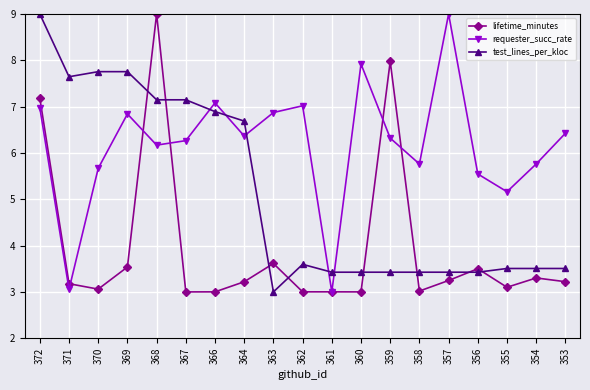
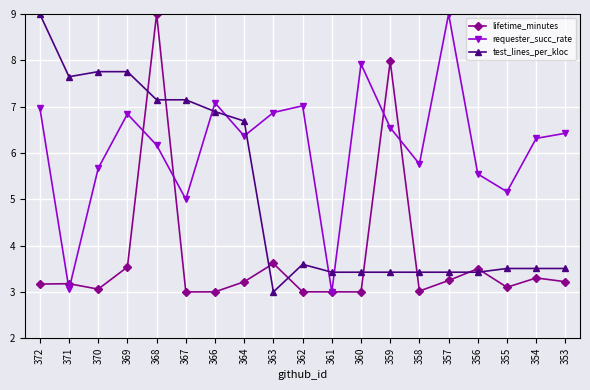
  {
    "lifetime_minutes": {
-     "372": 7.2,
+     "372": 3.2,
      "371": 3.2,
      "370": 3.1,
      "369": 3.5,
      "368": 9.0,
      "367": 3.0,
      "366": 3.0,
      "364": 3.2,
      "363": 3.6,
      "362": 3.0,
      "360": 3.0,
      "359": 8.0,
      "358": 3.0,
      "357": 3.2,
      "356": 3.5,
      "355": 3.1,
      "354": 3.3,
      "353": 3.2
    },
    "requester_succ_rate": {
      "372": 7.0,
      "371": 3.1,
      "370": 5.7,
      "369": 6.8,
      "368": 6.2,
-     "367": 6.3,
+     "367": 5.0,
      "366": 7.1,
      "364": 6.4,
      "363": 6.9,
      "362": 7.0,
      "360": 7.9,
-     "359": 6.3,
+     "359": 6.5,
      "358": 5.8,
      "357": 9.0,
      "356": 5.5,
      "355": 5.2,
-     "354": 5.8,
+     "354": 6.3,
      "353": 6.4
    },
    "test_lines_per_kloc": {
      "372": 9.0,
      "371": 7.6,
      "370": 7.8,
      "369": 7.8,
      "368": 7.1,
      "367": 7.1,
      "366": 6.9,
      "364": 6.7,
      "363": 3.0,
      "362": 3.6,
      "361": 3.4,
      "360": 3.4,
      "359": 3.4,
      "358": 3.4,
      "357": 3.4,
      "356": 3.4,
      "355": 3.5,
      "354": 3.5,
      "353": 3.5
    }
  }
